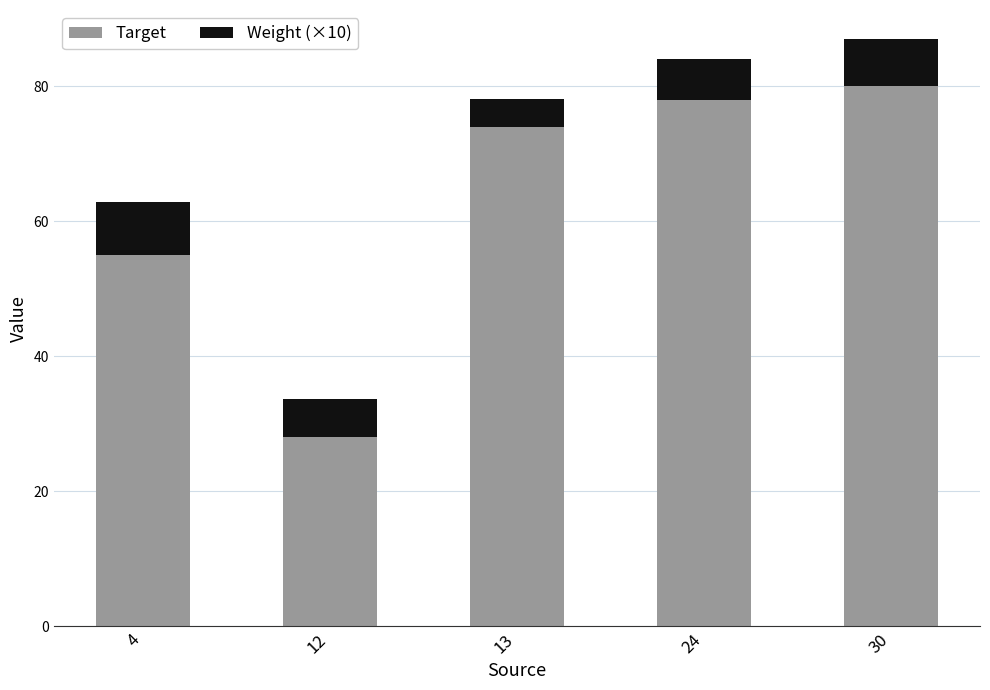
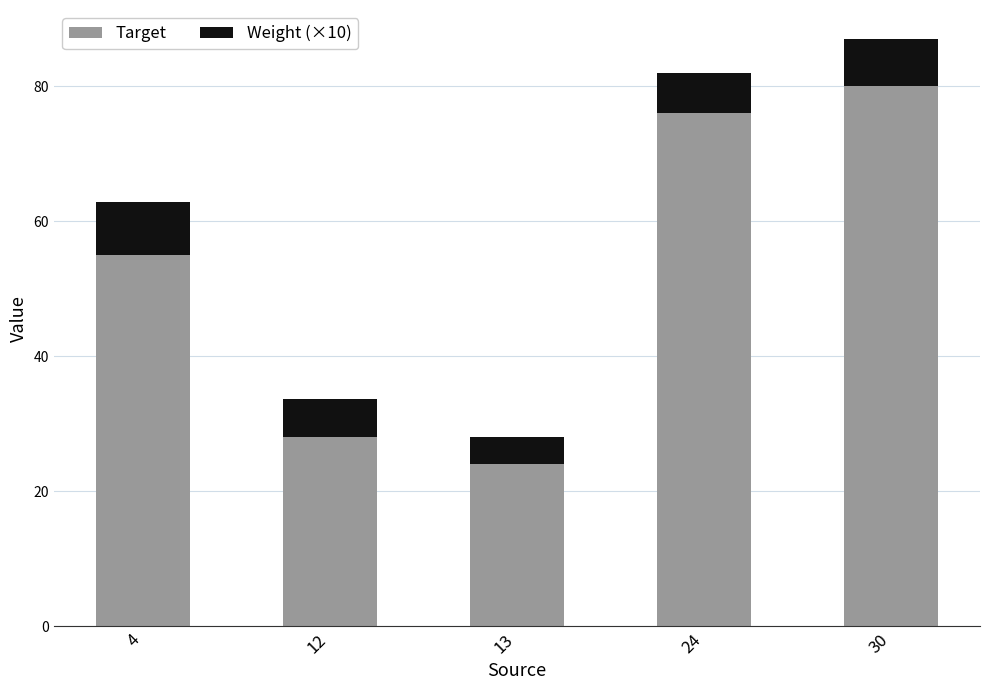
  {
    "Target": {
      "4": 55,
      "12": 28,
-     "13": 74,
-     "24": 78,
+     "13": 24,
+     "24": 76,
      "30": 80
    },
    "Weight (×10)": {
      "4": 8,
      "12": 6,
      "13": 4,
      "24": 6,
      "30": 7
    }
  }
